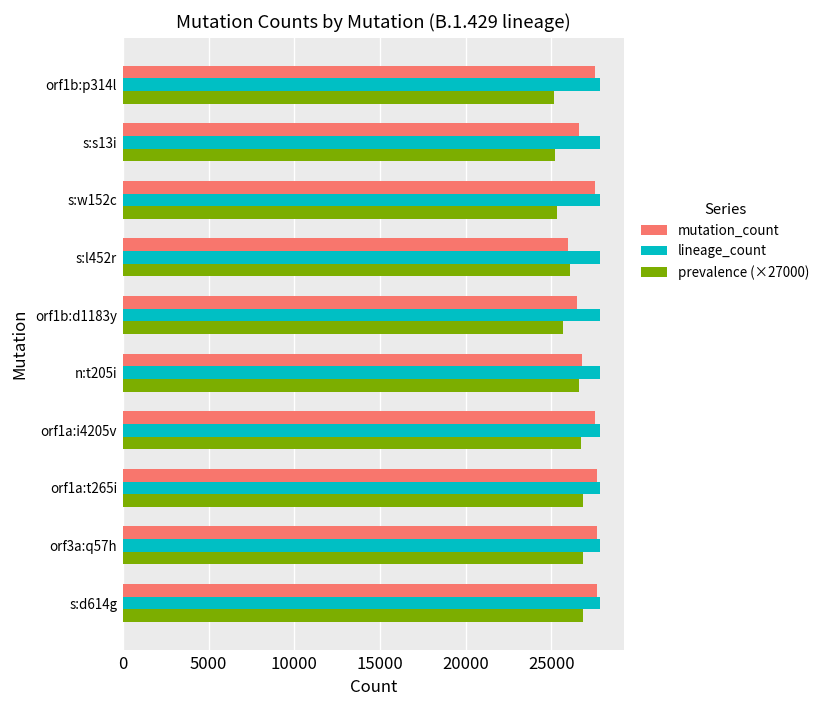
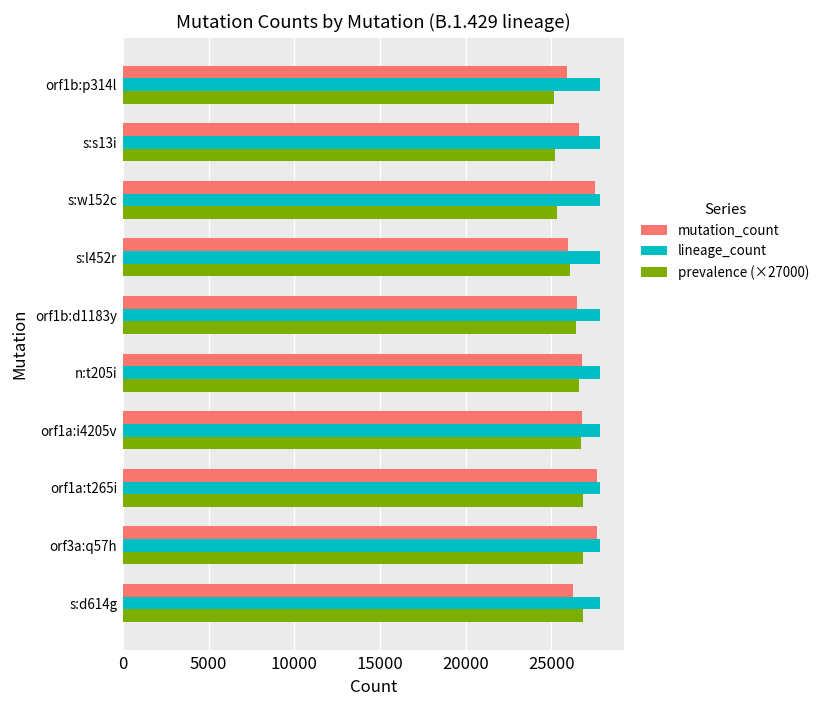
  {
    "mutation_count": {
-     "orf1b:p314l": 27600,
+     "orf1b:p314l": 25900,
      "s:s13i": 26600,
      "s:w152c": 27600,
      "s:l452r": 25900,
      "orf1b:d1183y": 26500,
      "n:t205i": 26800,
-     "orf1a:i4205v": 27500,
+     "orf1a:i4205v": 26800,
      "orf1a:t265i": 27600,
      "orf3a:q57h": 27600,
-     "s:d614g": 27700
+     "s:d614g": 26200
    },
    "lineage_count": {
      "orf1b:p314l": 27800,
      "s:s13i": 27800,
      "s:w152c": 27800,
      "s:l452r": 27800,
      "orf1b:d1183y": 27800,
      "n:t205i": 27800,
      "orf1a:i4205v": 27800,
      "orf1a:t265i": 27800,
      "orf3a:q57h": 27800,
      "s:d614g": 27800
    },
    "prevalence (×27000)": {
      "orf1b:p314l": 25100,
      "s:s13i": 25200,
      "s:w152c": 25300,
      "s:l452r": 26100,
-     "orf1b:d1183y": 25700,
+     "orf1b:d1183y": 26400,
      "n:t205i": 26600,
      "orf1a:i4205v": 26700,
      "orf1a:t265i": 26800,
      "orf3a:q57h": 26800,
      "s:d614g": 26900
    }
  }
